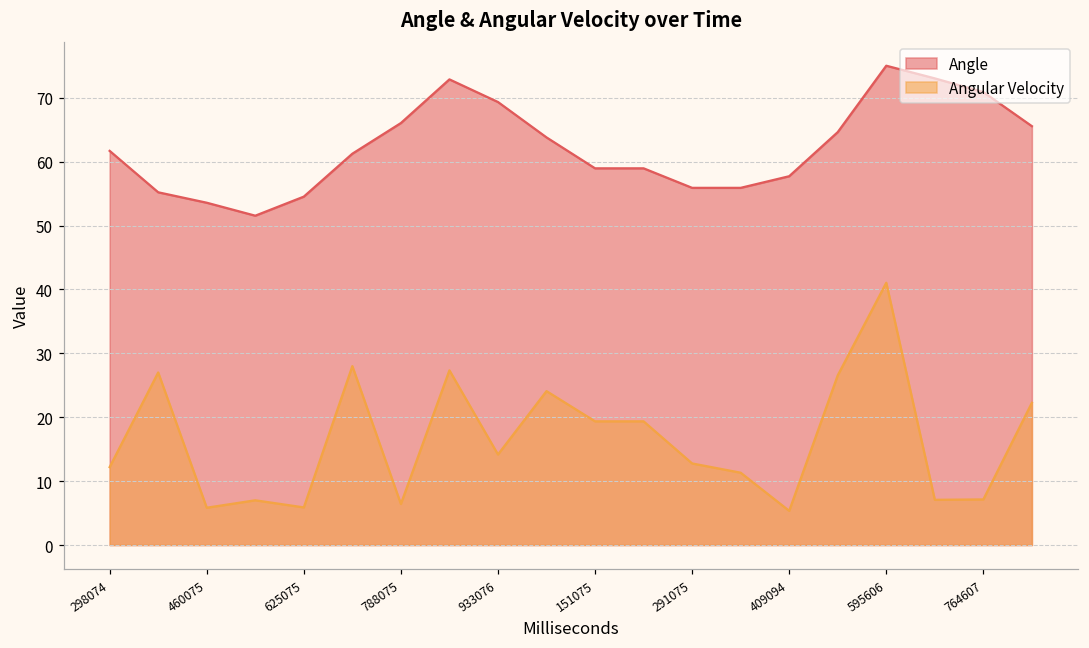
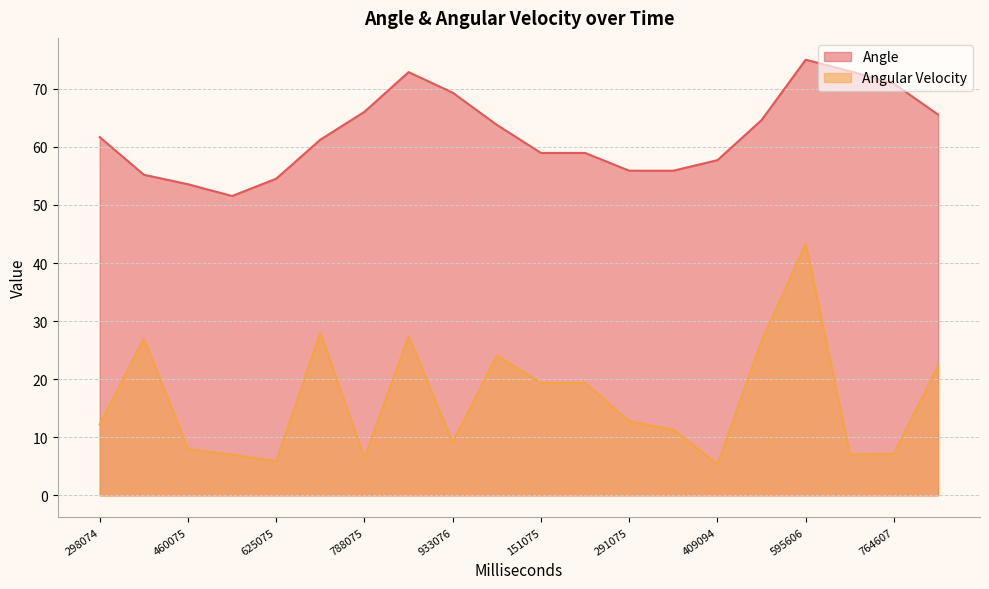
  {
    "Angle": {
      "298074": 62,
      "460075": 54,
      "625075": 55,
      "788075": 66,
      "933076": 69,
      "151075": 59,
      "291075": 56,
      "409094": 58,
      "595606": 75
    },
    "Angular Velocity": {
      "298074": 12,
-     "460075": 6,
+     "460075": 8,
      "625075": 6,
      "788075": 6,
-     "933076": 14,
+     "933076": 9,
      "151075": 19,
      "291075": 13,
      "409094": 5,
-     "595606": 41,
+     "595606": 43,
      "764607": 7
    }
  }
